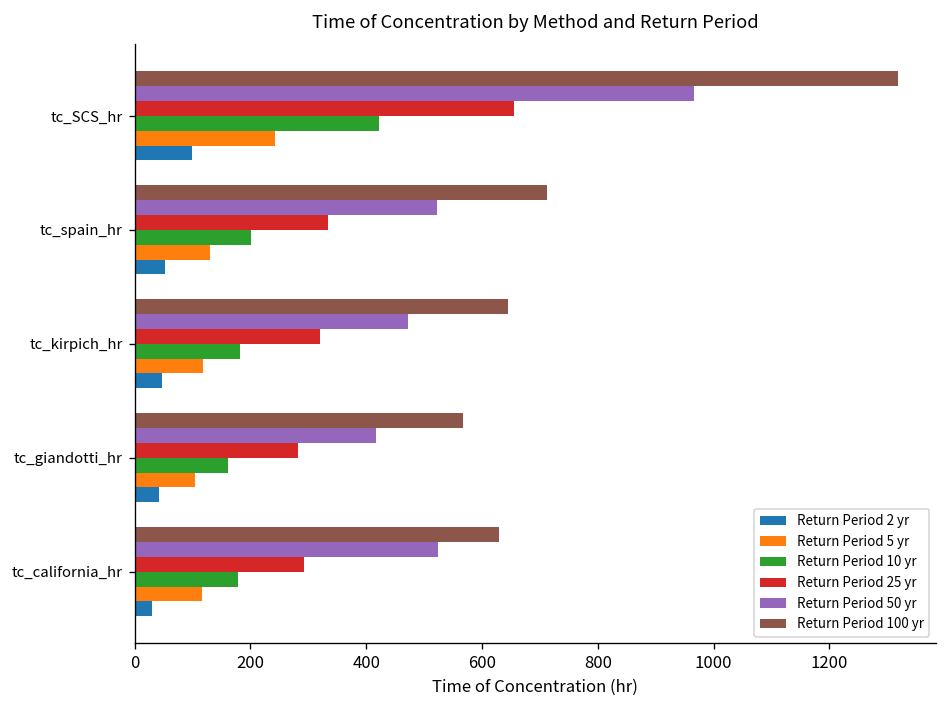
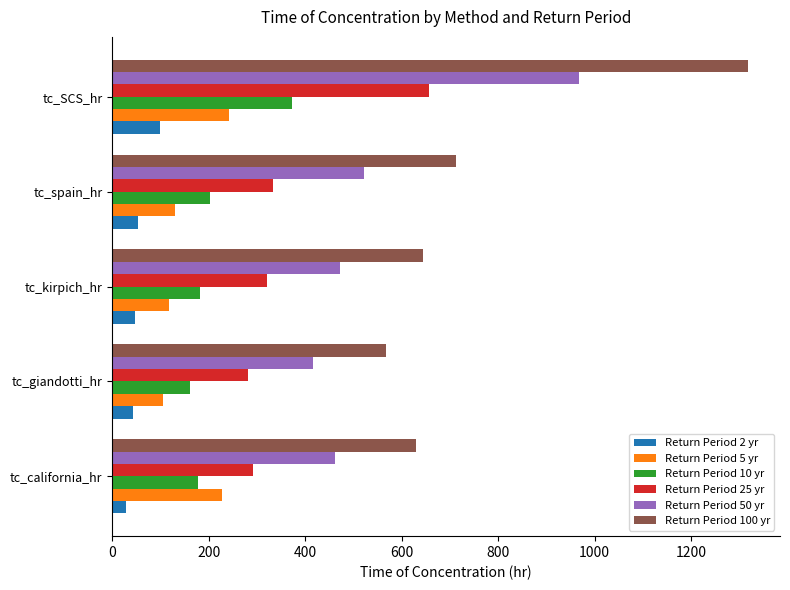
  {
    "Return Period 2 yr": {
      "tc_SCS_hr": 100,
      "tc_spain_hr": 50,
      "tc_kirpich_hr": 50,
      "tc_giandotti_hr": 40,
      "tc_california_hr": 30
    },
    "Return Period 5 yr": {
      "tc_SCS_hr": 240,
      "tc_spain_hr": 130,
      "tc_kirpich_hr": 120,
      "tc_giandotti_hr": 100,
-     "tc_california_hr": 120
+     "tc_california_hr": 230
    },
    "Return Period 10 yr": {
-     "tc_SCS_hr": 420,
+     "tc_SCS_hr": 370,
      "tc_spain_hr": 200,
      "tc_kirpich_hr": 180,
      "tc_giandotti_hr": 160,
      "tc_california_hr": 180
    },
    "Return Period 25 yr": {
      "tc_SCS_hr": 660,
      "tc_spain_hr": 330,
      "tc_kirpich_hr": 320,
      "tc_giandotti_hr": 280,
      "tc_california_hr": 290
    },
    "Return Period 50 yr": {
      "tc_SCS_hr": 970,
      "tc_spain_hr": 520,
      "tc_kirpich_hr": 470,
      "tc_giandotti_hr": 420,
-     "tc_california_hr": 520
+     "tc_california_hr": 460
    },
    "Return Period 100 yr": {
      "tc_SCS_hr": 1320,
      "tc_spain_hr": 710,
      "tc_kirpich_hr": 640,
      "tc_giandotti_hr": 570,
      "tc_california_hr": 630
    }
  }
